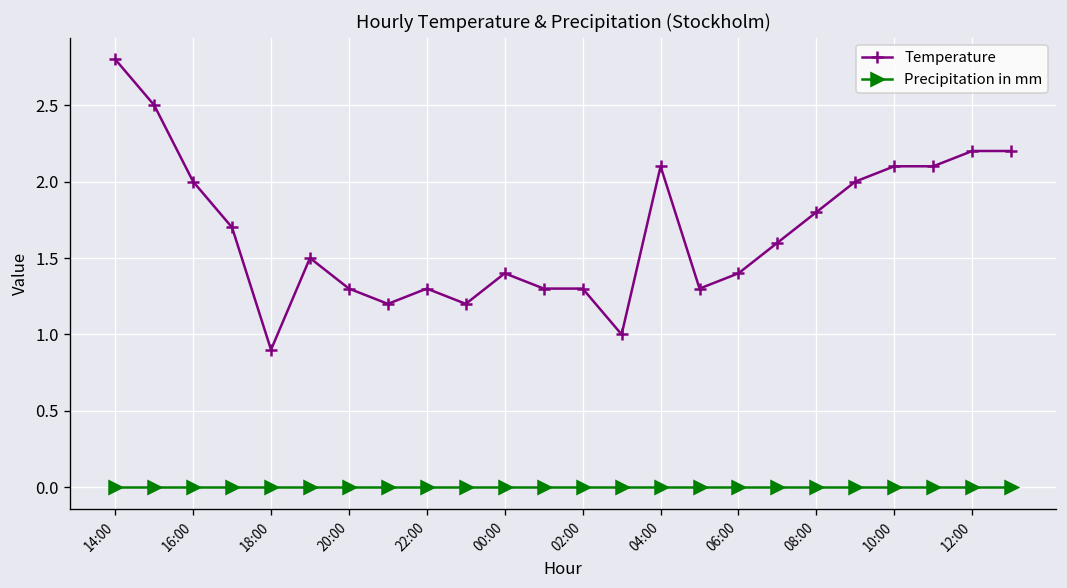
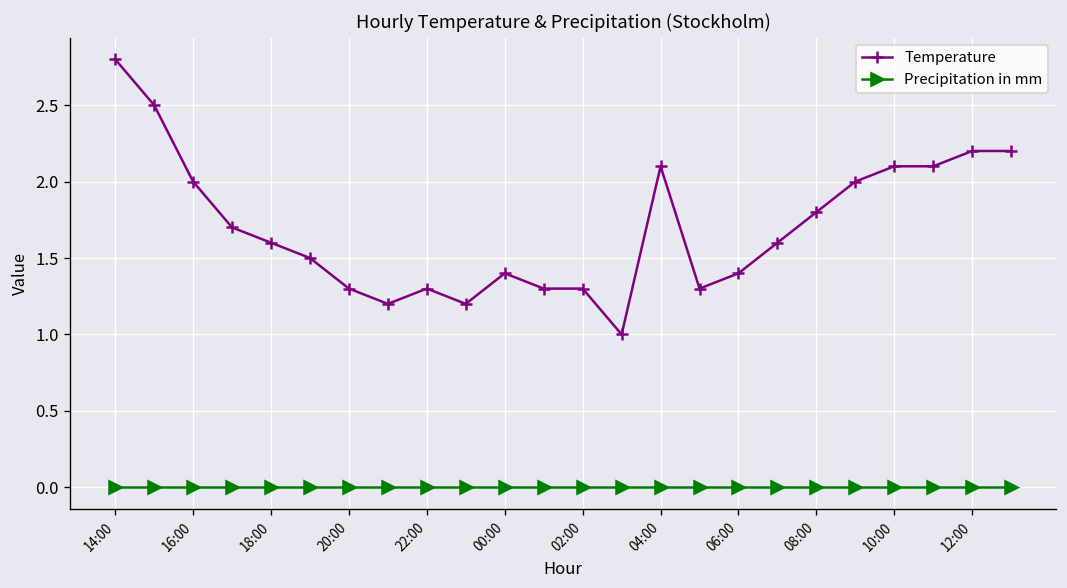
  {
    "Temperature": {
      "14:00": 2.8,
      "16:00": 2.0,
-     "18:00": 0.9,
+     "18:00": 1.6,
      "20:00": 1.3,
      "22:00": 1.3,
      "00:00": 1.4,
      "02:00": 1.3,
      "04:00": 2.1,
      "06:00": 1.4,
      "08:00": 1.8,
      "10:00": 2.1,
      "12:00": 2.2
    },
    "Precipitation in mm": {
      "14:00": 0.0,
      "16:00": 0.0,
      "18:00": 0.0,
      "20:00": 0.0,
      "22:00": 0.0,
      "00:00": 0.0,
      "02:00": 0.0,
      "04:00": 0.0,
      "06:00": 0.0,
      "08:00": 0.0,
      "10:00": 0.0,
      "12:00": 0.0
    }
  }
